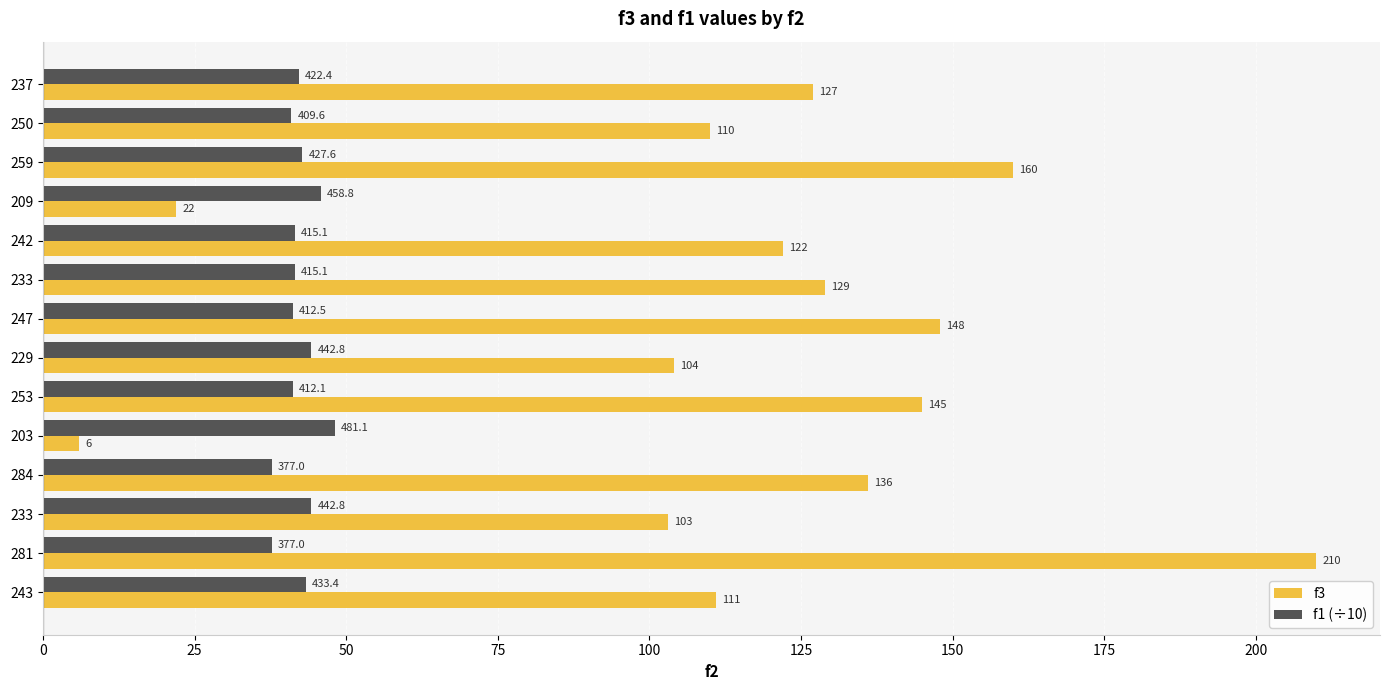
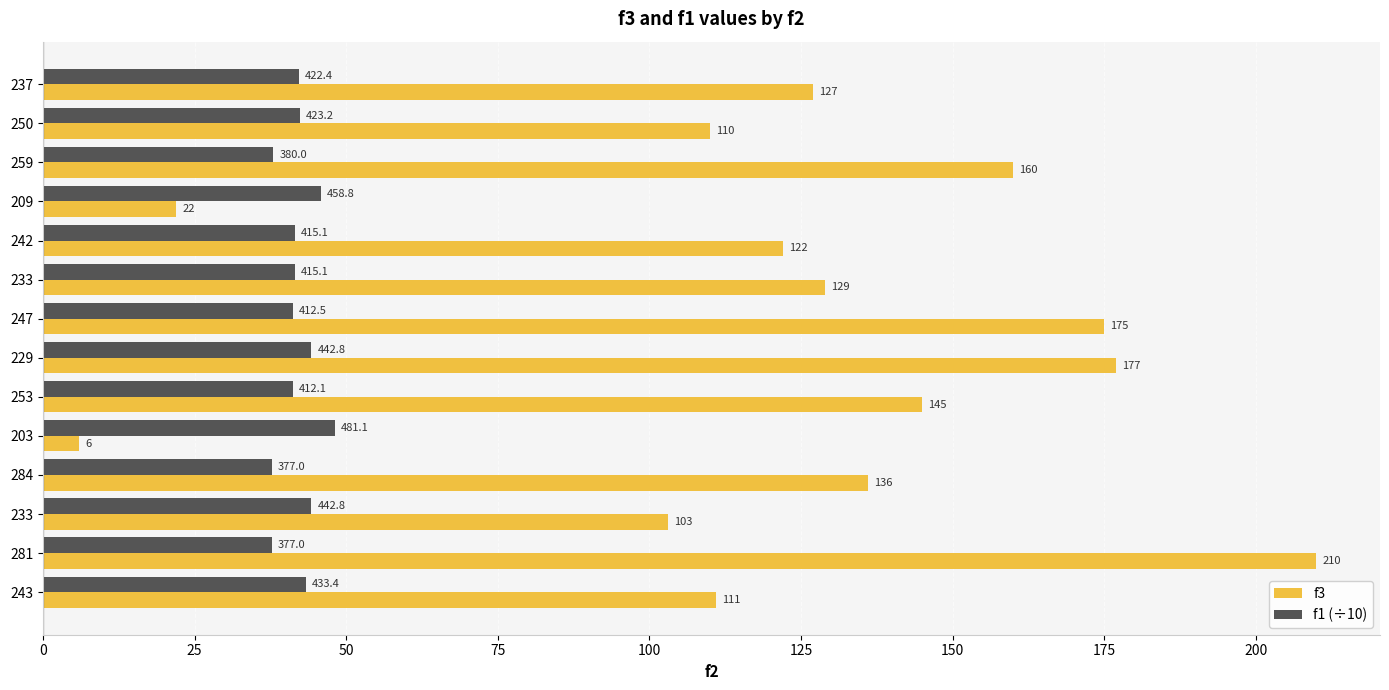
  {
    "f3": {
      "237": 127,
      "250": 110,
      "259": 160,
      "209": 22,
      "242": 122,
-     "247": 148,
-     "229": 104,
+     "247": 175,
+     "229": 177,
      "253": 145,
      "203": 6,
      "284": 136,
      "281": 210,
      "243": 111
    },
    "f1 (÷10)": {
-     "250": 409.6,
-     "259": 427.6
+     "250": 423.2,
+     "259": 380.0
    }
  }
